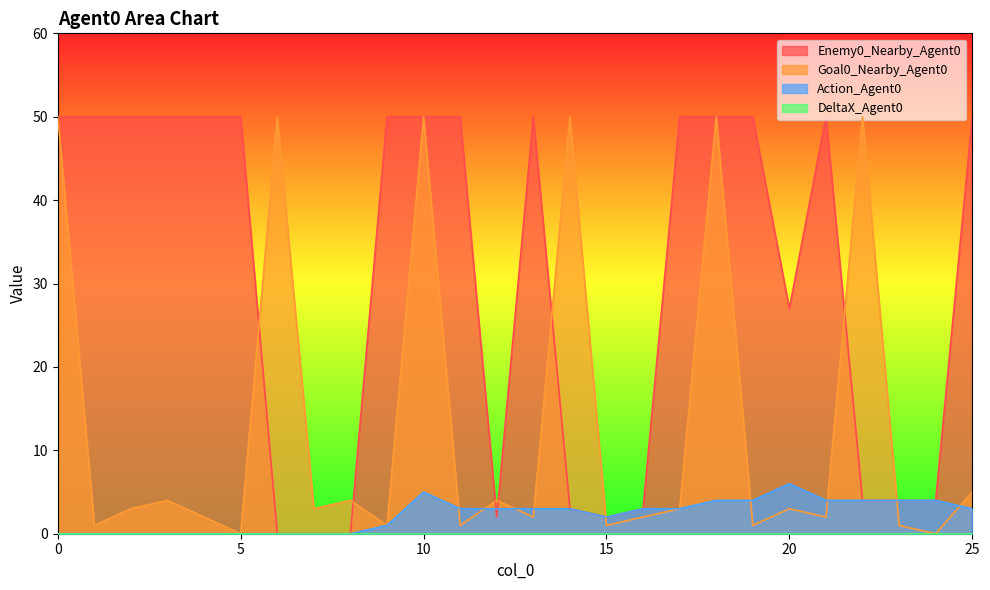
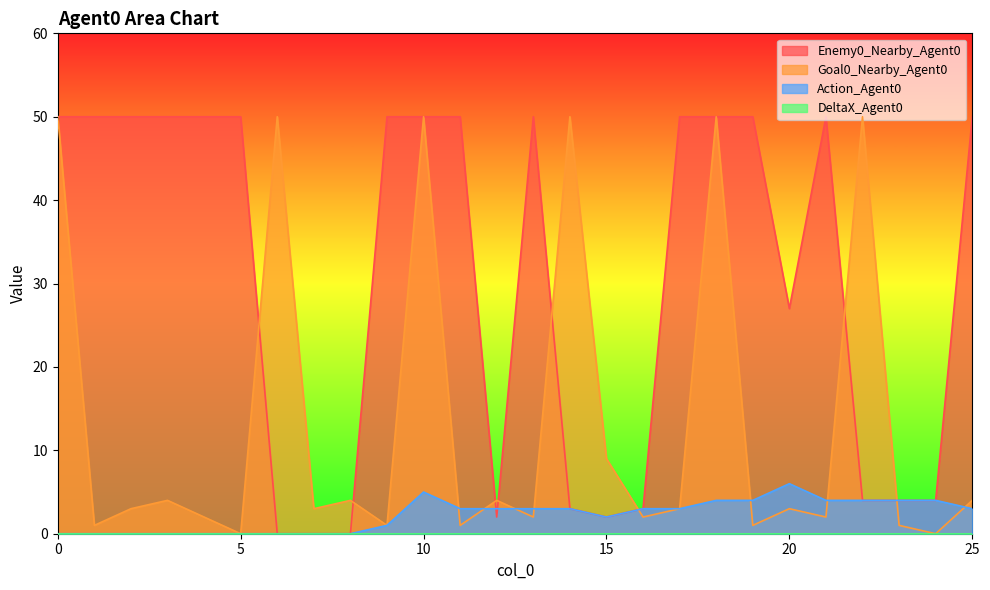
  {
    "Enemy0_Nearby_Agent0": {
      "5": 50,
      "20": 27,
      "25": 50
    },
    "Goal0_Nearby_Agent0": {
-     "15": 1,
+     "15": 9,
      "20": 3,
-     "25": 5
+     "25": 4
    },
    "Action_Agent0": {
      "10": 5,
      "20": 6,
      "25": 3
    },
    "DeltaX_Agent0": {
      "10": 0,
      "15": 0,
      "20": 0,
      "25": 0
    }
  }
